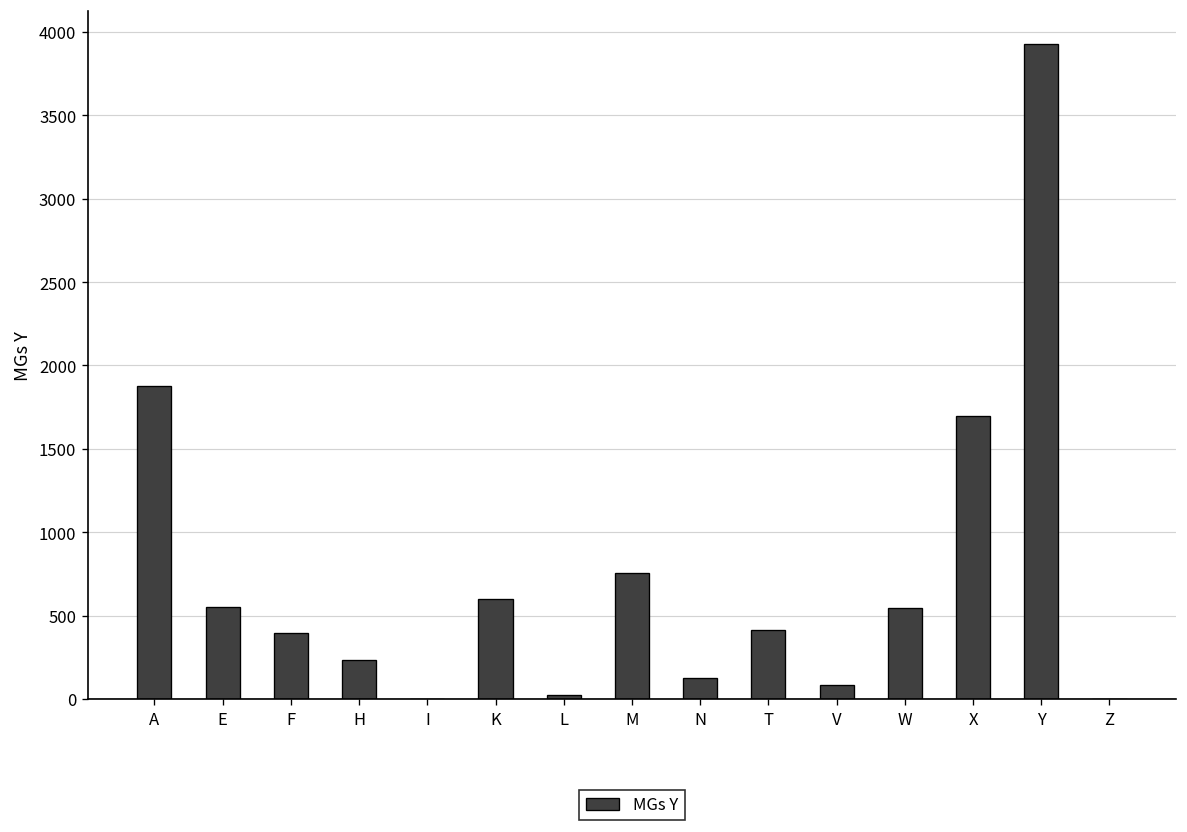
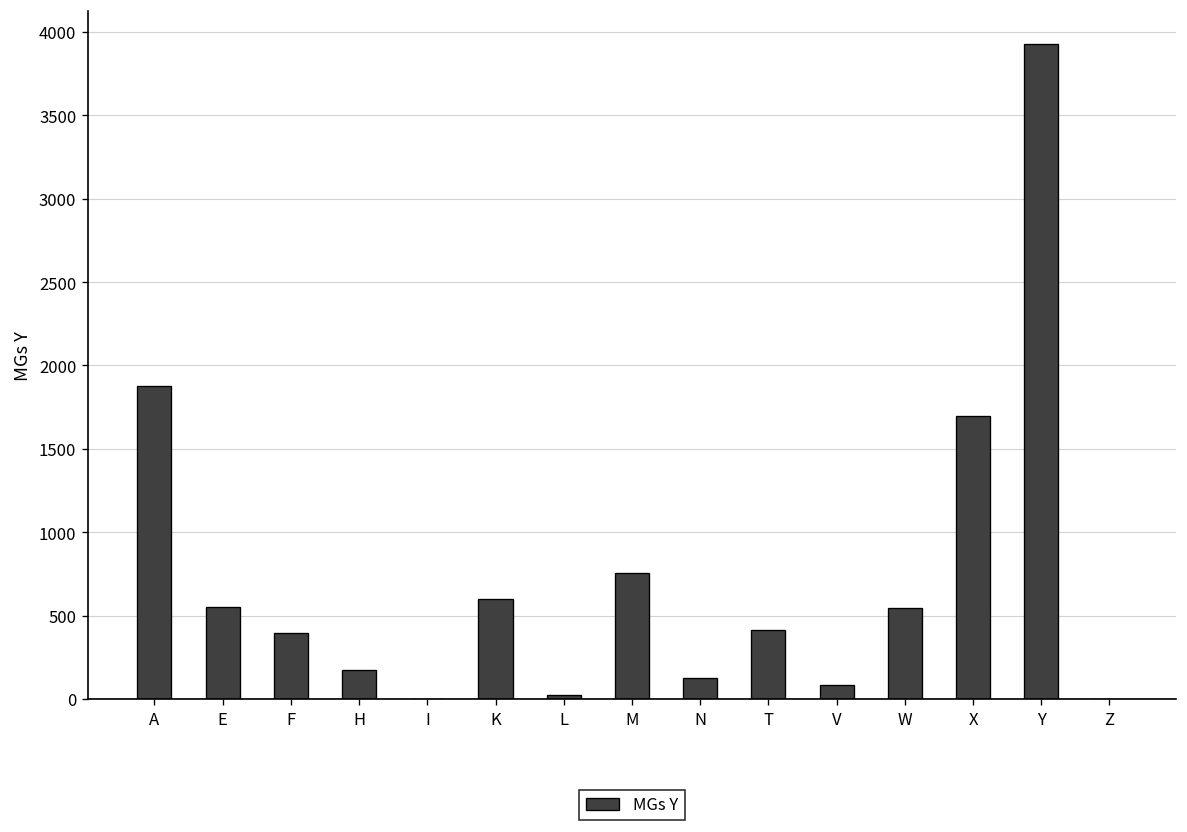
  {
    "A": 1870,
    "E": 550,
    "F": 400,
-   "H": 240,
+   "H": 170,
    "I": 0,
    "K": 600,
    "L": 20,
    "M": 760,
    "N": 120,
    "T": 410,
    "V": 80,
    "W": 550,
    "X": 1700,
    "Y": 3930,
    "Z": 0
  }
